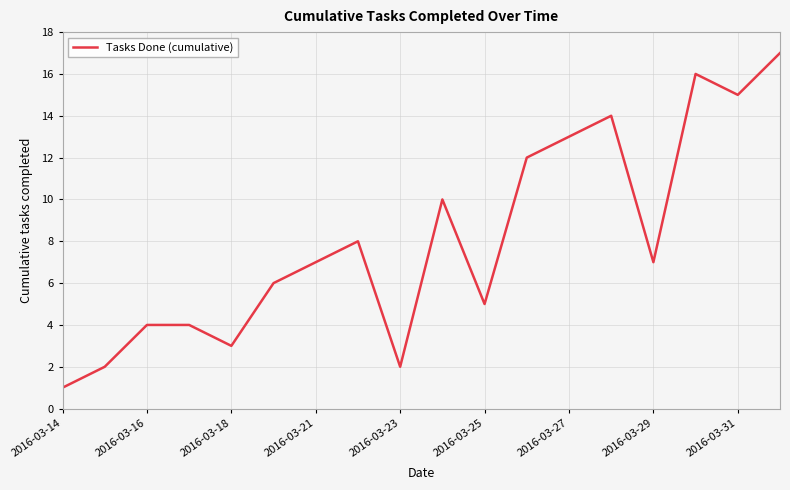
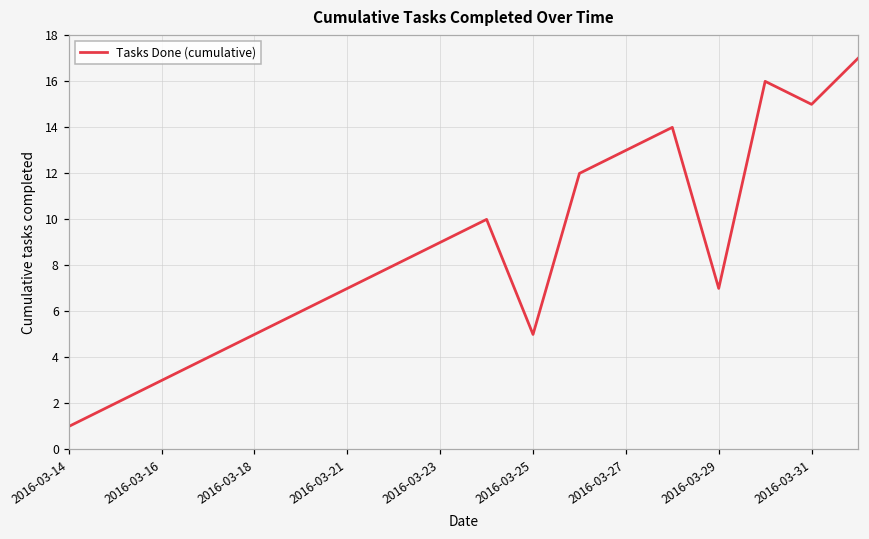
  {
    "2016-03-14": 1,
-   "2016-03-16": 4,
-   "2016-03-18": 3,
+   "2016-03-16": 3,
+   "2016-03-18": 5,
    "2016-03-21": 7,
-   "2016-03-23": 2,
+   "2016-03-23": 9,
    "2016-03-25": 5,
    "2016-03-27": 13,
    "2016-03-29": 7,
    "2016-03-31": 15
  }
